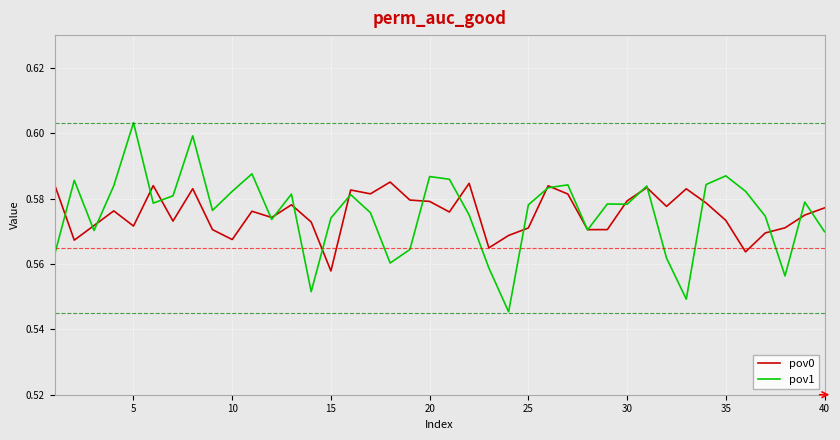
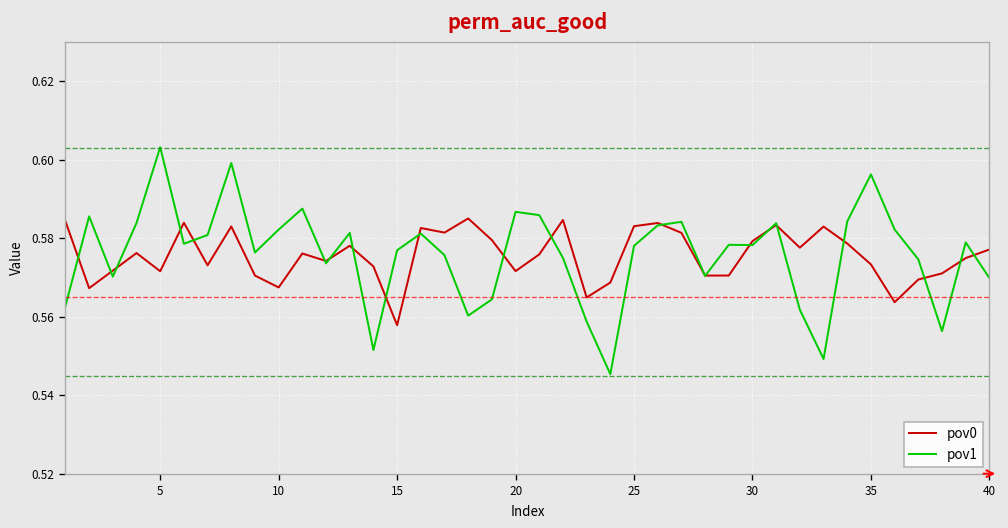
  {
    "pov0": {
      "5": 0.572,
      "10": 0.567,
      "15": 0.558,
-     "20": 0.579,
-     "25": 0.571,
+     "20": 0.572,
+     "25": 0.583,
      "30": 0.579,
      "35": 0.573,
      "40": 0.577
    },
    "pov1": {
      "5": 0.603,
      "10": 0.582,
-     "15": 0.574,
+     "15": 0.577,
      "20": 0.587,
      "25": 0.578,
      "30": 0.578,
-     "35": 0.587,
+     "35": 0.596,
      "40": 0.570
    }
  }
